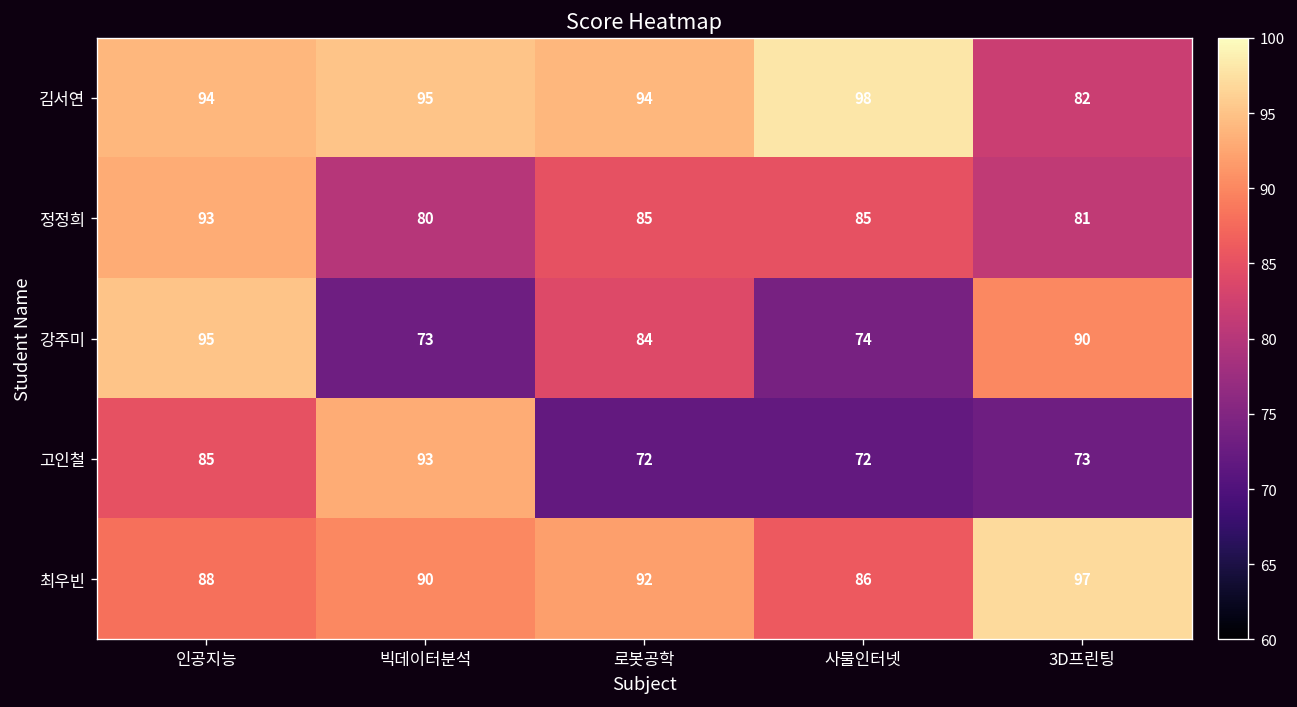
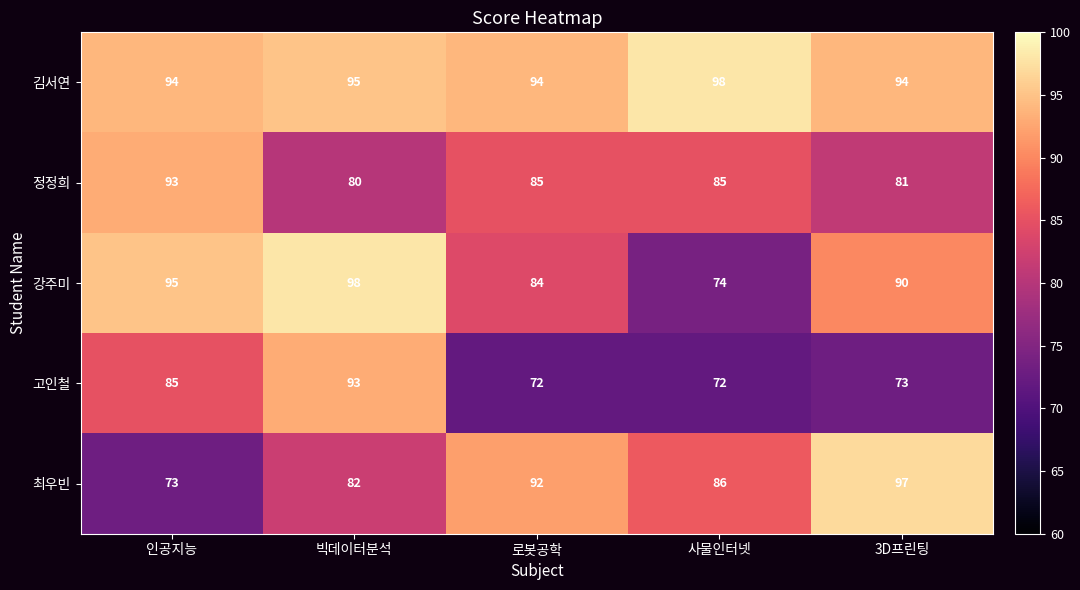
  {
    "김서연": {
      "인공지능": 94,
      "빅데이터분석": 95,
      "로봇공학": 94,
      "사물인터넷": 98,
-     "3D프린팅": 82
+     "3D프린팅": 94
    },
    "정정희": {
      "인공지능": 93,
      "빅데이터분석": 80,
      "로봇공학": 85,
      "사물인터넷": 85,
      "3D프린팅": 81
    },
    "강주미": {
      "인공지능": 95,
-     "빅데이터분석": 73,
+     "빅데이터분석": 98,
      "로봇공학": 84,
      "사물인터넷": 74,
      "3D프린팅": 90
    },
    "고인철": {
      "인공지능": 85,
      "빅데이터분석": 93,
      "로봇공학": 72,
      "사물인터넷": 72,
      "3D프린팅": 73
    },
    "최우빈": {
-     "인공지능": 88,
-     "빅데이터분석": 90,
+     "인공지능": 73,
+     "빅데이터분석": 82,
      "로봇공학": 92,
      "사물인터넷": 86,
      "3D프린팅": 97
    }
  }
